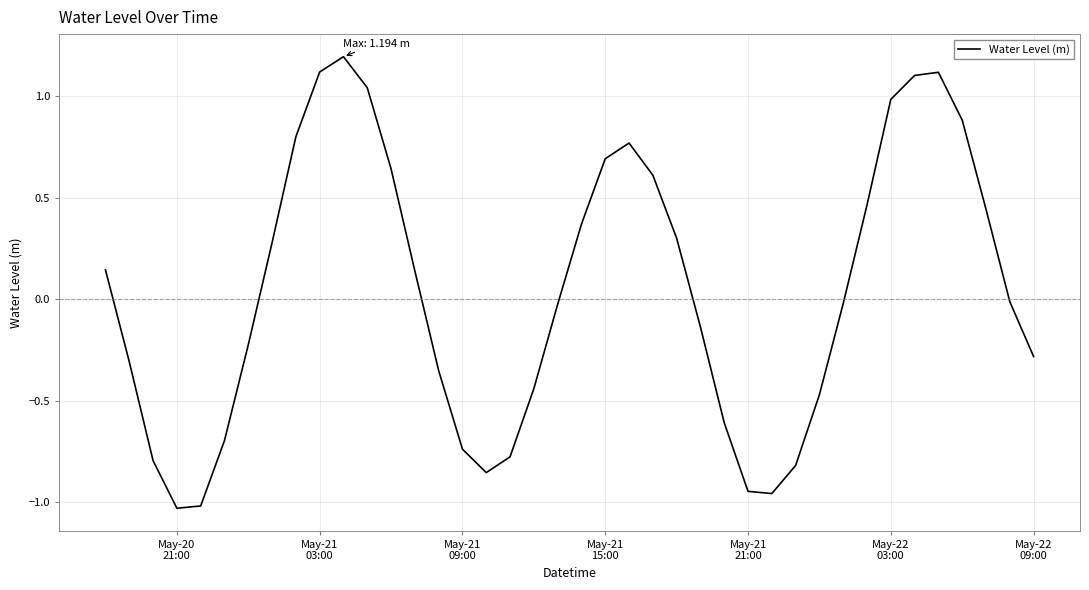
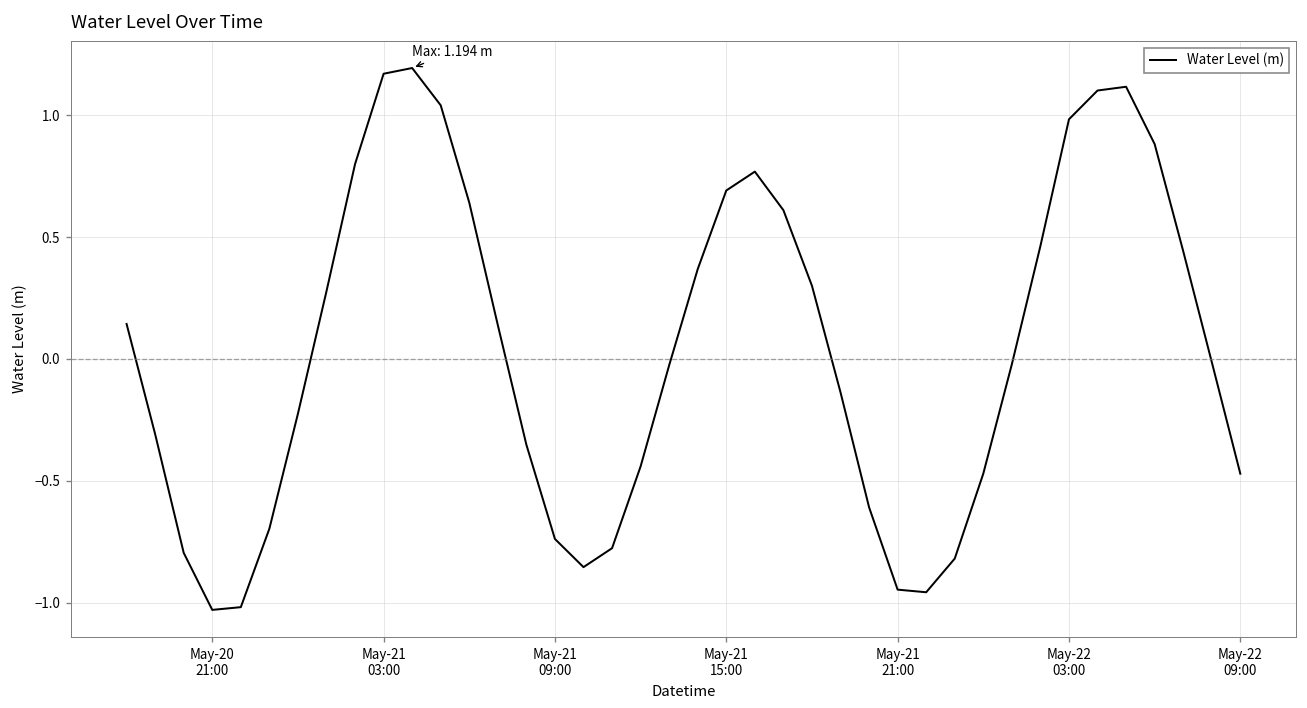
  {
    "May-20 21:00": -1.03,
-   "May-21 03:00": 1.12,
+   "May-21 03:00": 1.17,
    "May-21 09:00": -0.74,
    "May-21 15:00": 0.69,
    "May-21 21:00": -0.95,
    "May-22 03:00": 0.98,
-   "May-22 09:00": -0.28
+   "May-22 09:00": -0.47
  }
